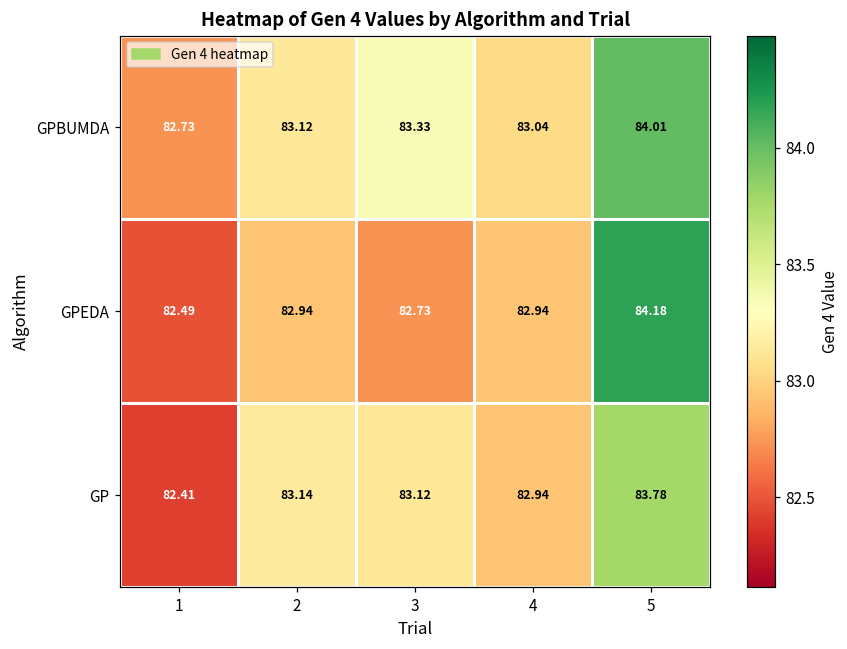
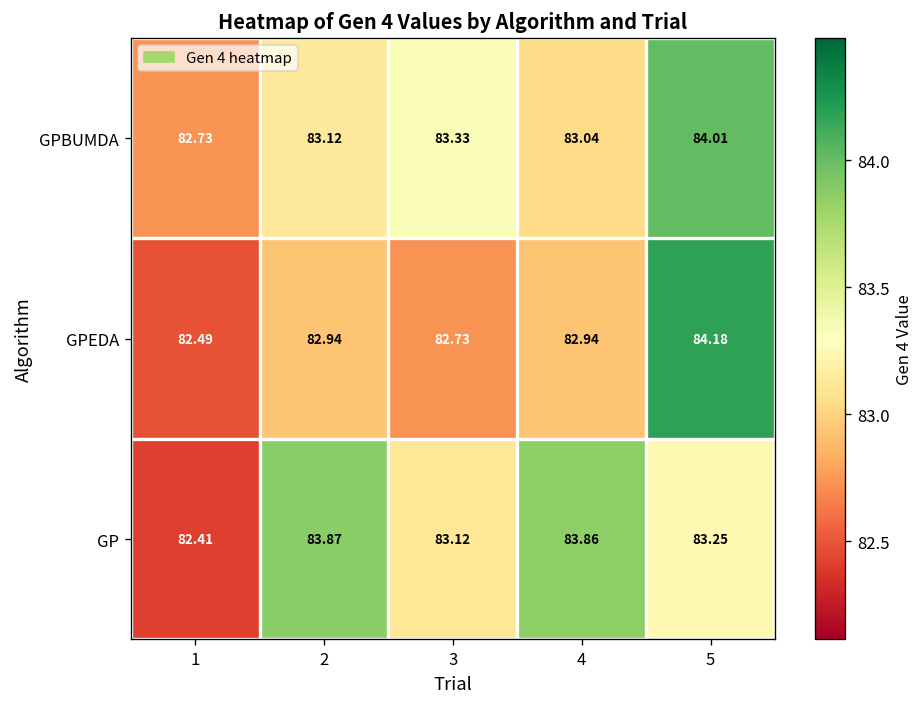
  {
    "GPBUMDA": {
      "1": 82.73,
      "2": 83.12,
      "3": 83.33,
      "4": 83.04,
      "5": 84.01
    },
    "GPEDA": {
      "1": 82.49,
      "2": 82.94,
      "3": 82.73,
      "4": 82.94,
      "5": 84.18
    },
    "GP": {
      "1": 82.41,
-     "2": 83.14,
+     "2": 83.87,
      "3": 83.12,
-     "4": 82.94,
-     "5": 83.78
+     "4": 83.86,
+     "5": 83.25
    }
  }
